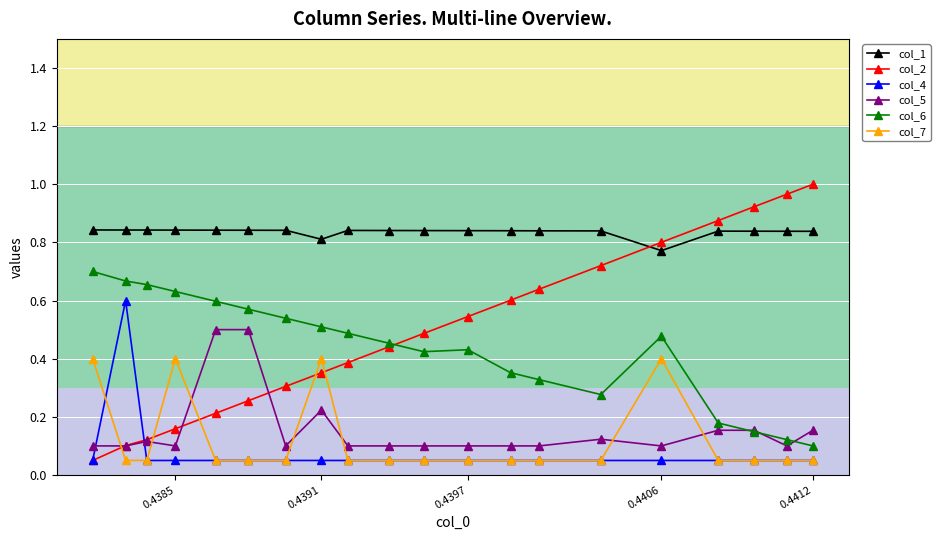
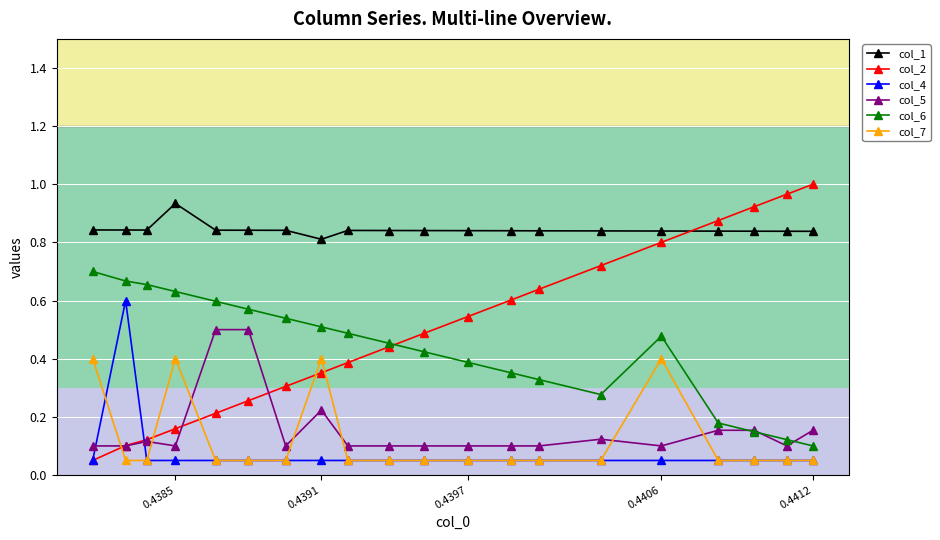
  {
    "col_1": {
-     "0.4385": 0.84,
+     "0.4385": 0.93,
      "0.4391": 0.81,
      "0.4397": 0.84,
-     "0.4406": 0.77,
+     "0.4406": 0.84,
      "0.4412": 0.84
    },
    "col_2": {
      "0.4385": 0.16,
      "0.4391": 0.35,
      "0.4397": 0.54,
      "0.4406": 0.80,
      "0.4412": 1.00
    },
    "col_4": {
      "0.4385": 0.05,
      "0.4391": 0.05,
      "0.4406": 0.05
    },
    "col_5": {
      "0.4385": 0.10,
      "0.4391": 0.22,
      "0.4397": 0.10,
      "0.4406": 0.10,
      "0.4412": 0.15
    },
    "col_6": {
      "0.4385": 0.63,
      "0.4391": 0.51,
-     "0.4397": 0.43,
+     "0.4397": 0.39,
      "0.4406": 0.48,
      "0.4412": 0.10
    },
    "col_7": {
      "0.4385": 0.40,
      "0.4391": 0.40,
      "0.4406": 0.40
    }
  }
